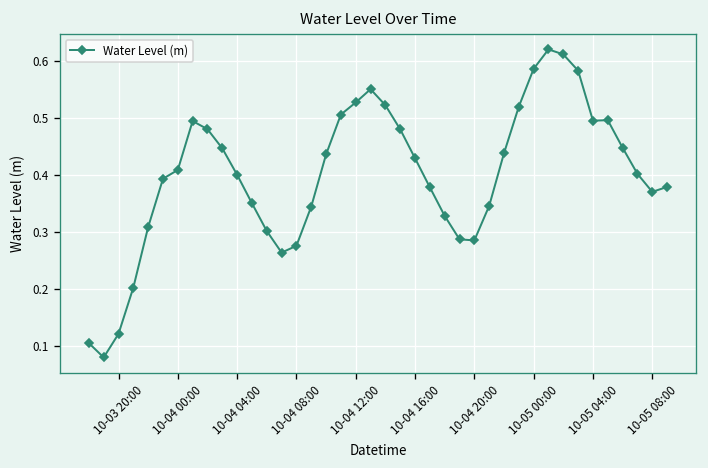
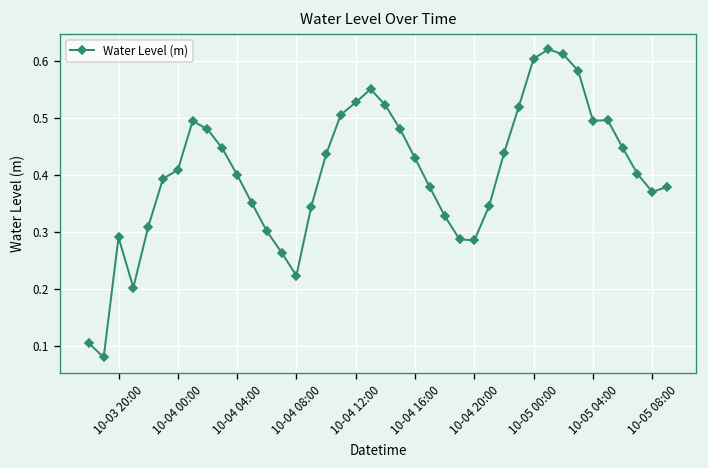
  {
-   "10-03 20:00": 0.12,
+   "10-03 20:00": 0.29,
    "10-04 00:00": 0.41,
    "10-04 04:00": 0.40,
-   "10-04 08:00": 0.28,
+   "10-04 08:00": 0.22,
    "10-04 12:00": 0.53,
    "10-04 16:00": 0.43,
    "10-04 20:00": 0.29,
-   "10-05 00:00": 0.59,
+   "10-05 00:00": 0.60,
    "10-05 04:00": 0.50,
    "10-05 08:00": 0.37
  }
